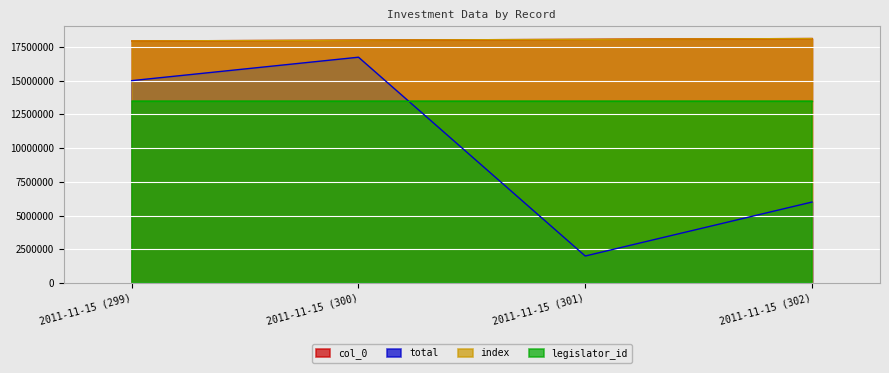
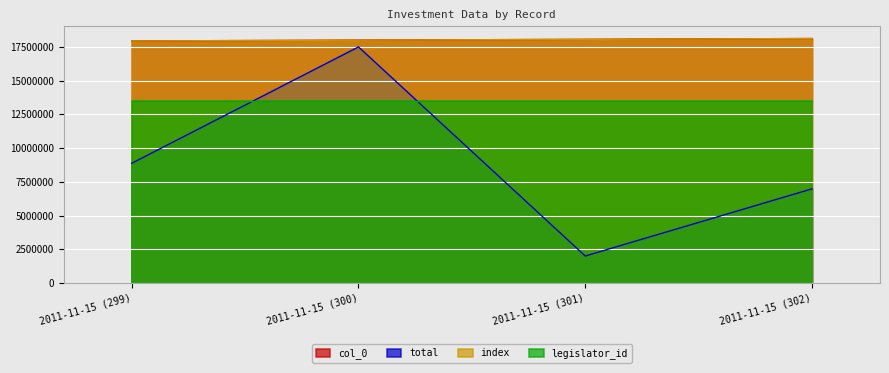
  {
    "index": {
      "2011-11-15 (299)": 17900000,
      "2011-11-15 (300)": 18000000,
      "2011-11-15 (301)": 18100000,
      "2011-11-15 (302)": 18100000
    },
    "total": {
-     "2011-11-15 (299)": 15000000,
-     "2011-11-15 (300)": 16700000,
+     "2011-11-15 (299)": 8900000,
+     "2011-11-15 (300)": 17500000,
      "2011-11-15 (301)": 2000000,
-     "2011-11-15 (302)": 6000000
+     "2011-11-15 (302)": 7000000
    },
    "legislator_id": {
      "2011-11-15 (299)": 13500000,
      "2011-11-15 (300)": 13500000,
      "2011-11-15 (301)": 13500000,
      "2011-11-15 (302)": 13500000
    }
  }
